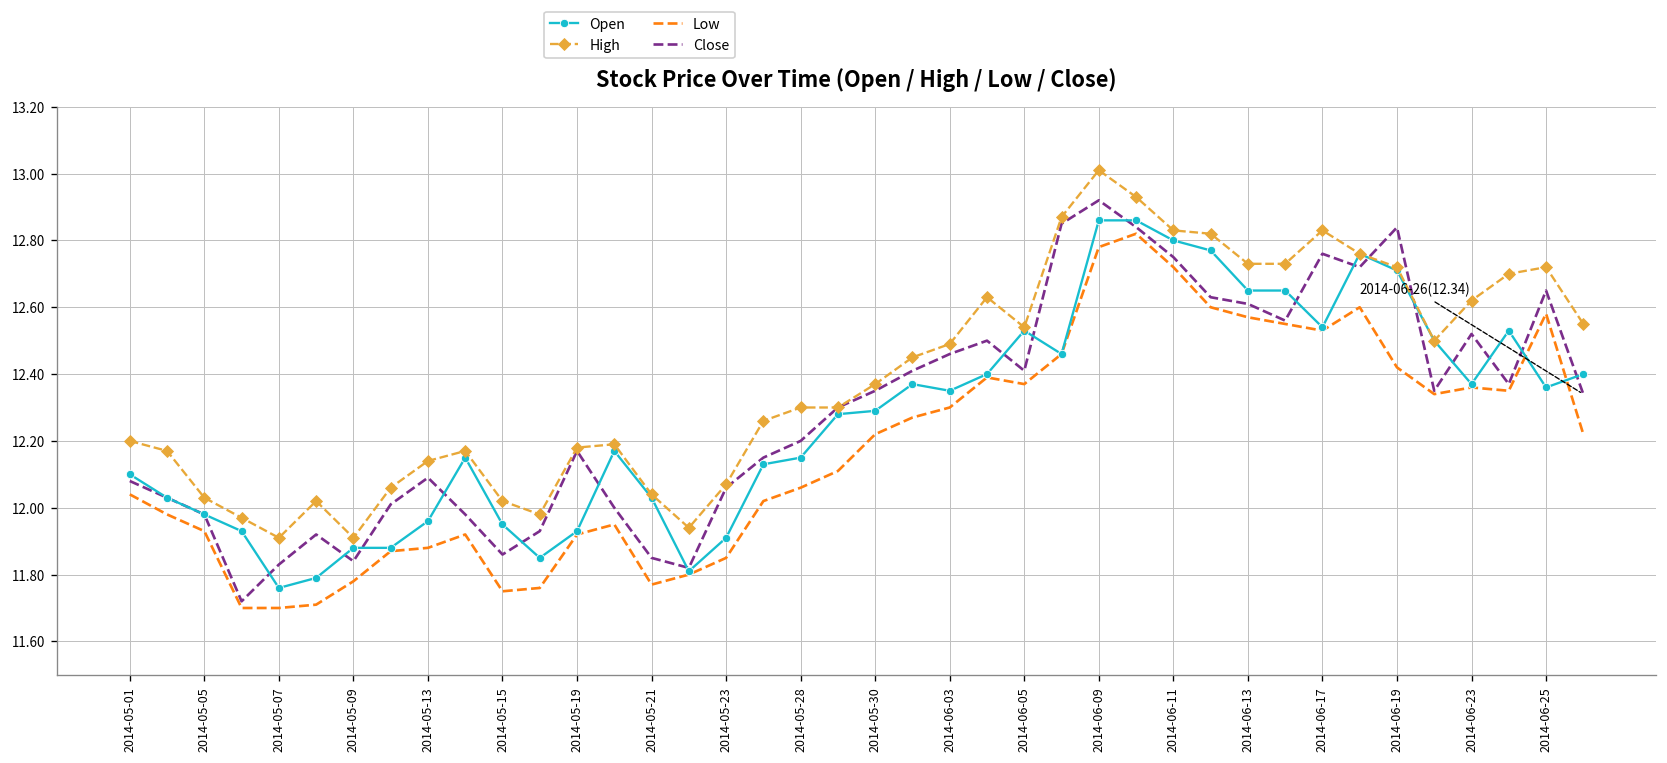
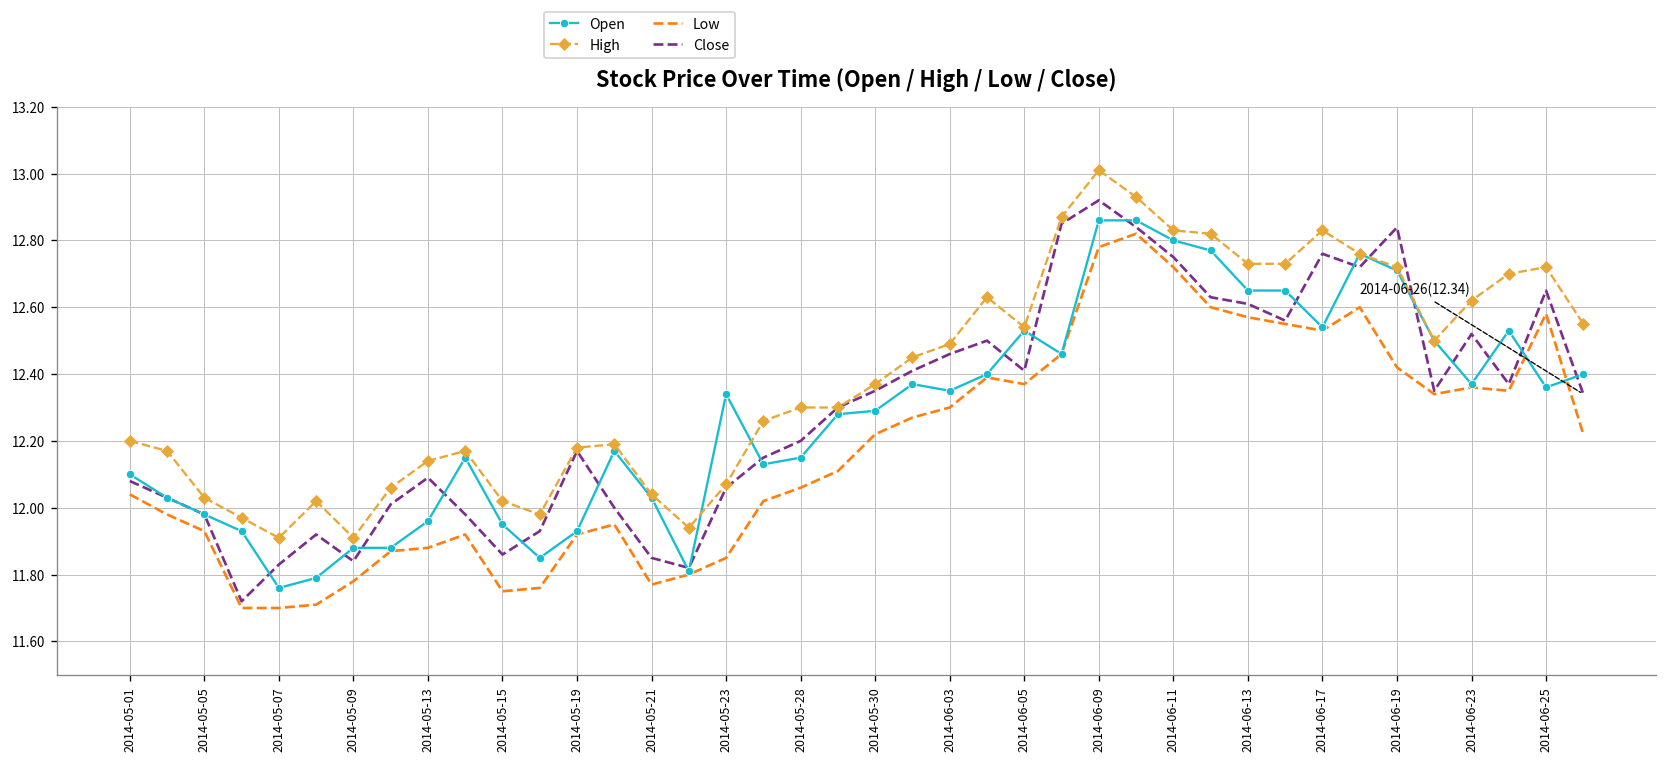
  {
    "Open": {
      "2014-05-01": 12.10,
      "2014-05-07": 11.76,
      "2014-05-09": 11.88,
      "2014-05-13": 11.96,
      "2014-05-15": 11.95,
      "2014-05-19": 11.93,
      "2014-05-21": 12.03,
-     "2014-05-23": 11.91,
+     "2014-05-23": 12.34,
      "2014-05-28": 12.15,
      "2014-05-30": 12.29,
      "2014-06-03": 12.35,
      "2014-06-05": 12.53,
      "2014-06-09": 12.86,
      "2014-06-11": 12.80,
      "2014-06-13": 12.65,
      "2014-06-17": 12.54,
      "2014-06-19": 12.71
    },
    "High": {
      "2014-05-01": 12.20,
      "2014-05-05": 12.03,
      "2014-05-07": 11.91,
      "2014-05-09": 11.91,
      "2014-05-13": 12.14,
      "2014-05-15": 12.02,
      "2014-05-19": 12.18,
      "2014-05-21": 12.04,
      "2014-05-23": 12.07,
      "2014-05-28": 12.30,
      "2014-05-30": 12.37,
      "2014-06-03": 12.49,
      "2014-06-05": 12.54,
      "2014-06-09": 13.01,
      "2014-06-11": 12.83,
      "2014-06-13": 12.73,
      "2014-06-17": 12.83,
      "2014-06-19": 12.72,
      "2014-06-25": 12.72
    },
    "Low": {
      "2014-05-01": 12.04,
      "2014-05-05": 11.93,
      "2014-05-07": 11.70,
      "2014-05-09": 11.78,
      "2014-05-13": 11.88,
      "2014-05-15": 11.75,
      "2014-05-19": 11.92,
      "2014-05-21": 11.77,
      "2014-05-23": 11.85,
      "2014-05-28": 12.06,
      "2014-05-30": 12.22,
      "2014-06-03": 12.30,
      "2014-06-05": 12.37,
      "2014-06-09": 12.78,
      "2014-06-11": 12.72,
      "2014-06-13": 12.57,
      "2014-06-17": 12.53
    },
    "Close": {
      "2014-05-01": 12.08,
      "2014-05-07": 11.83,
      "2014-05-09": 11.84,
      "2014-05-13": 12.09,
      "2014-05-15": 11.86,
      "2014-05-19": 12.17,
      "2014-05-21": 11.85,
      "2014-05-23": 12.06,
      "2014-05-28": 12.20,
      "2014-05-30": 12.35,
      "2014-06-03": 12.46,
      "2014-06-05": 12.41,
      "2014-06-09": 12.92,
      "2014-06-11": 12.75,
      "2014-06-13": 12.61,
      "2014-06-17": 12.76,
      "2014-06-19": 12.84
    }
  }
